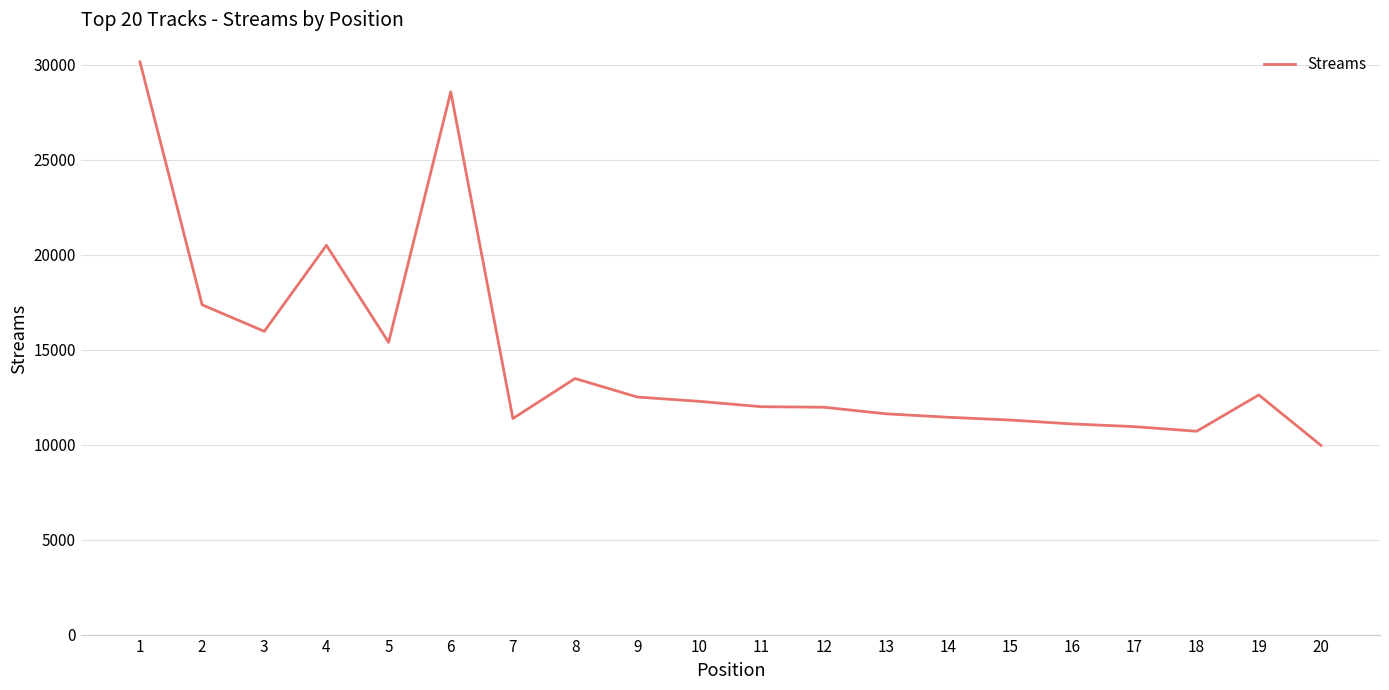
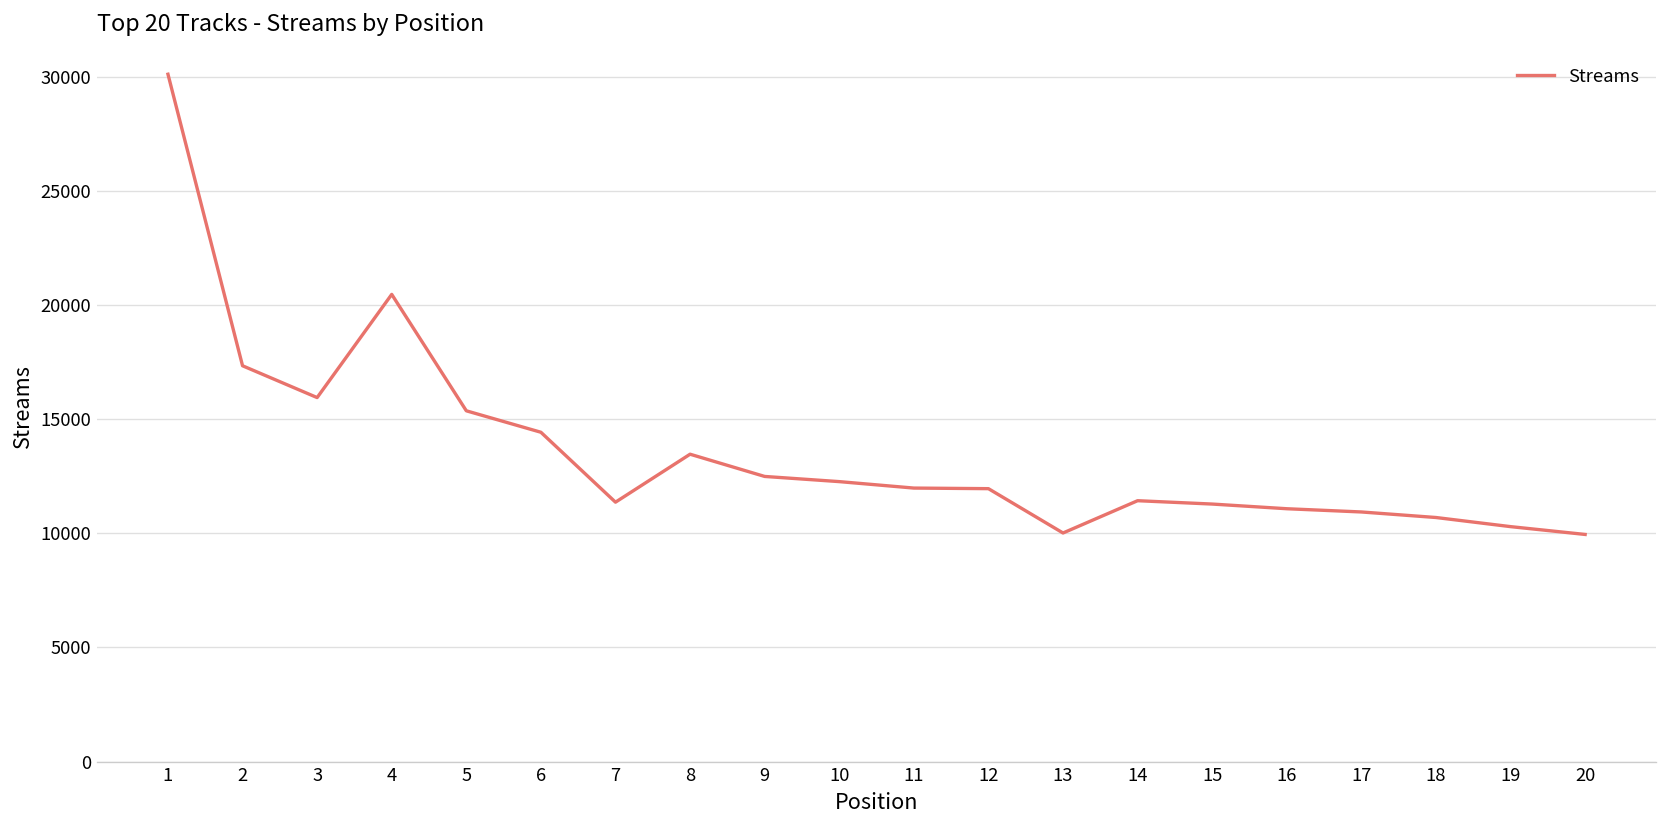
  {
    "1": 30100,
    "2": 17400,
    "3": 16000,
    "4": 20500,
    "5": 15400,
-   "6": 28600,
+   "6": 14400,
    "7": 11400,
    "8": 13500,
    "9": 12500,
    "10": 12300,
    "11": 12000,
    "12": 12000,
-   "13": 11600,
+   "13": 10000,
    "14": 11400,
    "15": 11300,
    "16": 11100,
    "17": 10900,
    "18": 10700,
-   "19": 12600,
+   "19": 10300,
    "20": 10000
  }
